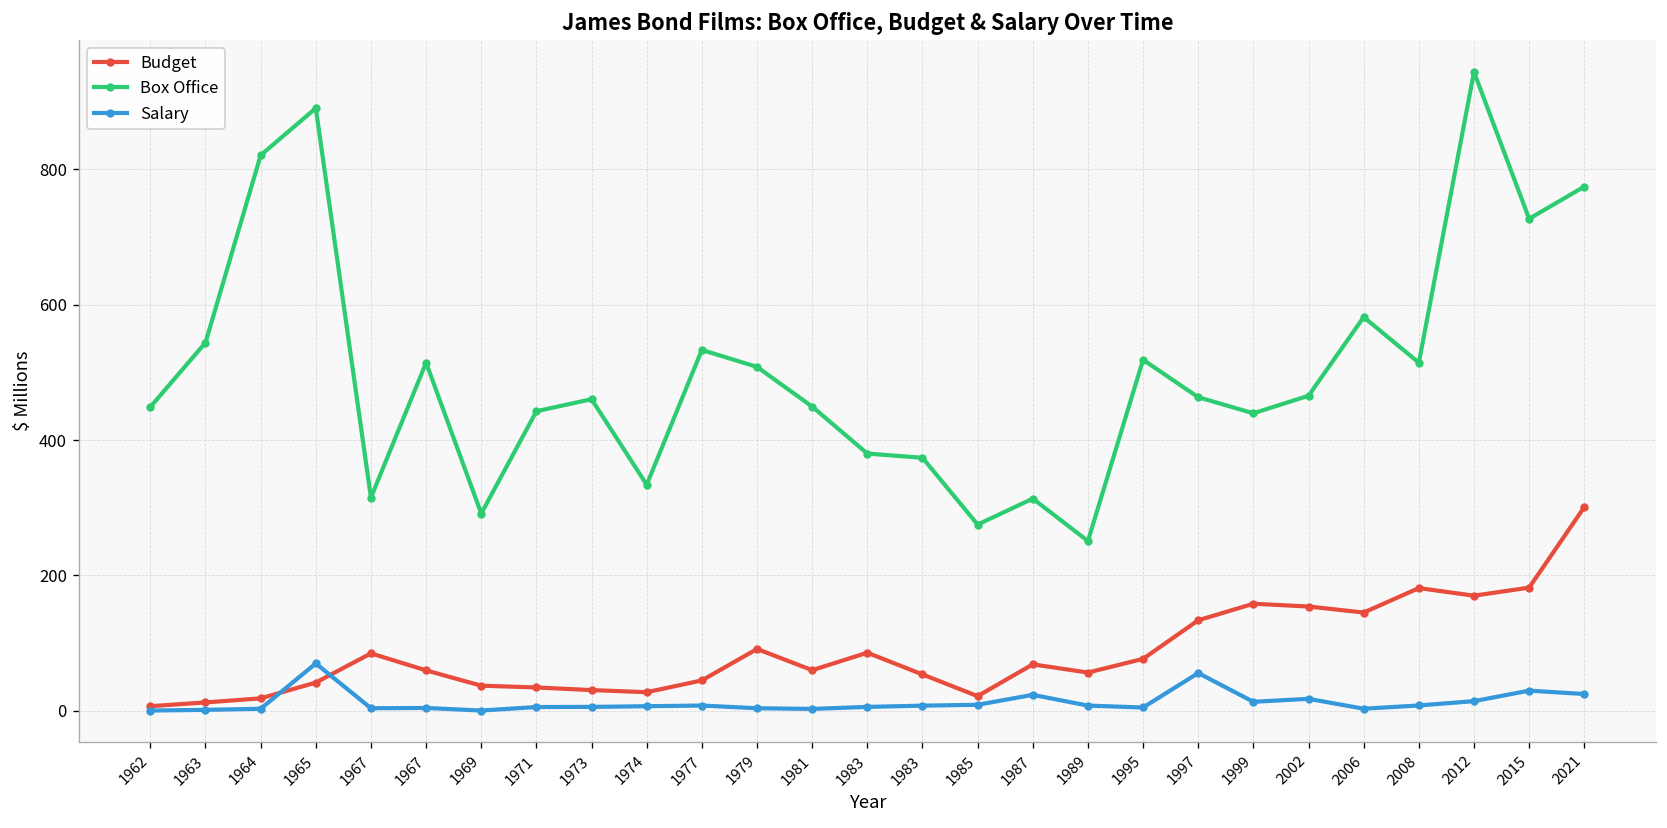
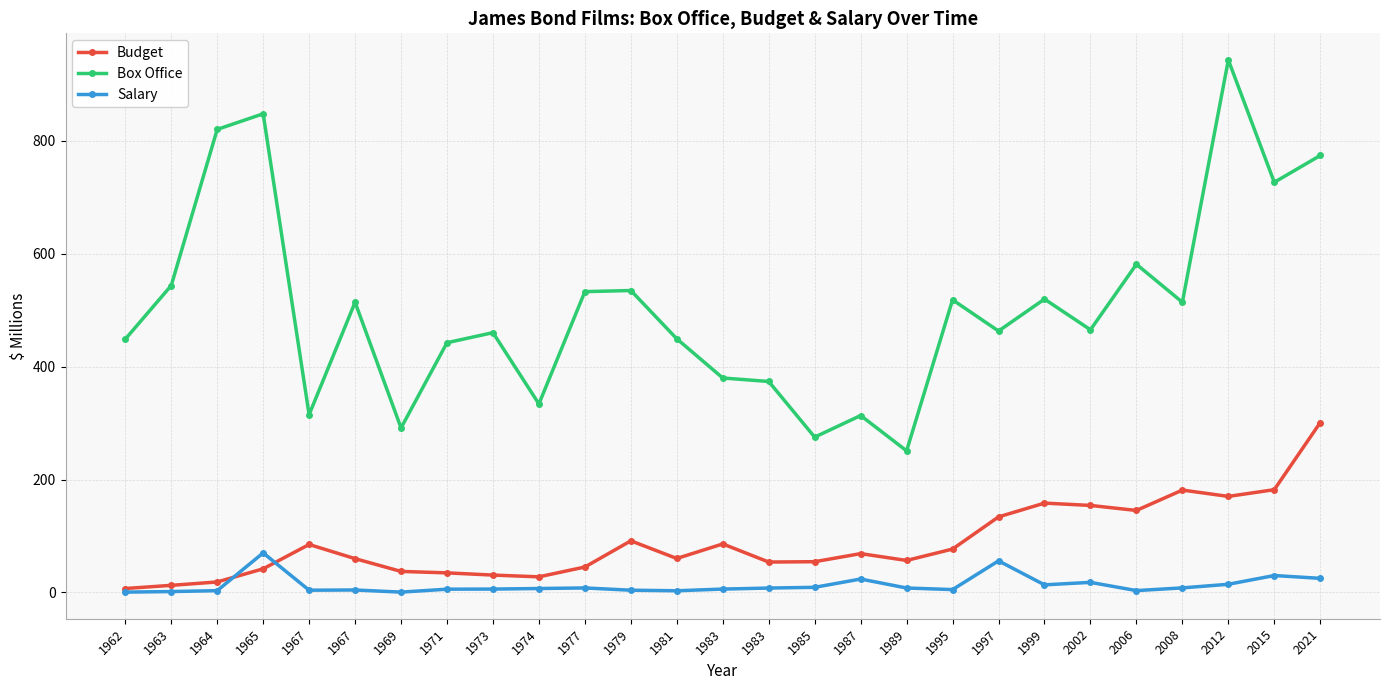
  {
    "Budget": {
      "1962": 10,
      "1963": 10,
      "1964": 20,
      "1965": 40,
      "1969": 40,
      "1971": 30,
      "1973": 30,
      "1974": 30,
      "1977": 50,
      "1979": 90,
      "1981": 60,
-     "1985": 20,
+     "1985": 50,
      "1987": 70,
      "1989": 60,
      "1995": 80,
      "1997": 130,
      "1999": 160,
      "2002": 150,
      "2006": 150,
      "2008": 180,
      "2012": 170,
      "2015": 180,
      "2021": 300
    },
    "Box Office": {
      "1962": 450,
      "1963": 540,
      "1964": 820,
-     "1965": 890,
+     "1965": 850,
      "1969": 290,
      "1971": 440,
      "1973": 460,
      "1974": 330,
      "1977": 530,
-     "1979": 510,
+     "1979": 540,
      "1981": 450,
      "1985": 280,
      "1987": 310,
      "1989": 250,
      "1995": 520,
      "1997": 460,
-     "1999": 440,
+     "1999": 520,
      "2002": 470,
      "2006": 580,
      "2008": 510,
      "2012": 940,
      "2015": 730,
      "2021": 770
    },
    "Salary": {
      "1962": 0,
      "1963": 0,
      "1964": 0,
      "1965": 70,
      "1969": 0,
      "1971": 10,
      "1973": 10,
      "1974": 10,
      "1977": 10,
      "1979": 0,
      "1981": 0,
      "1985": 10,
      "1987": 20,
      "1989": 10,
      "1995": 10,
      "1997": 60,
      "1999": 10,
      "2002": 20,
      "2006": 0,
      "2008": 10,
      "2012": 10,
      "2015": 30,
      "2021": 30
    }
  }
